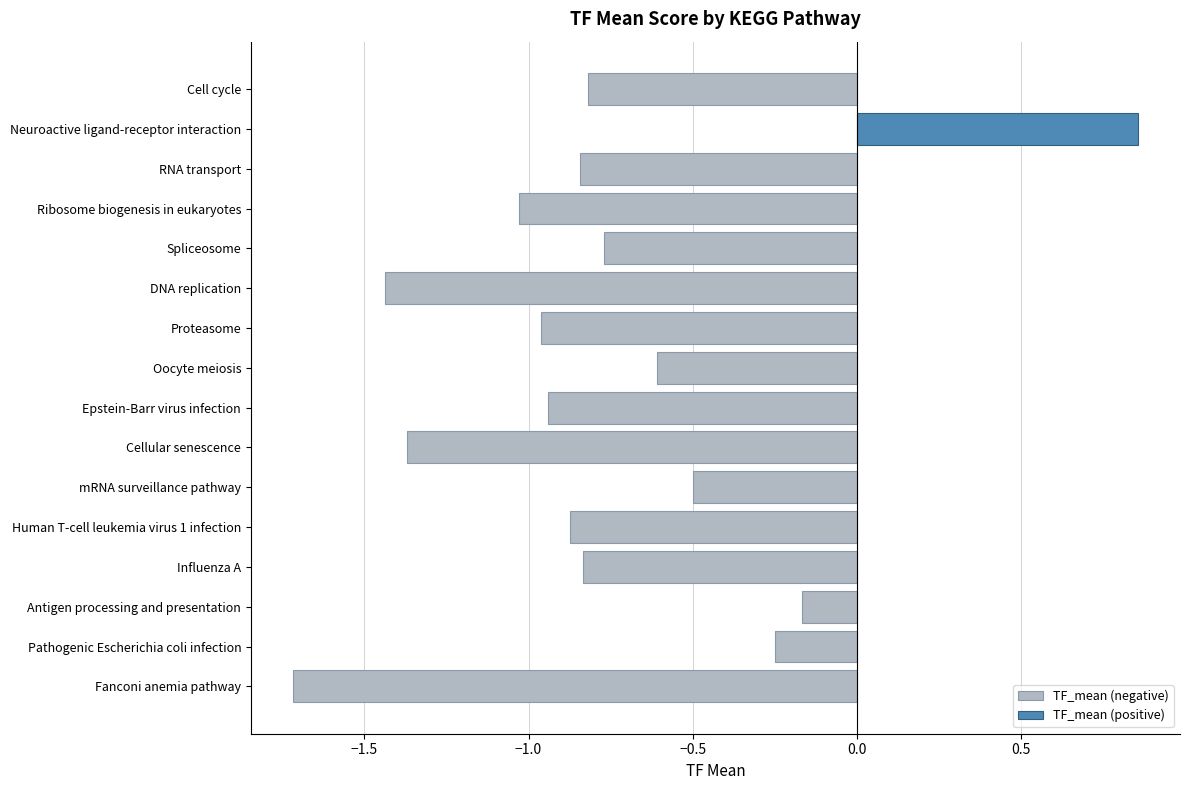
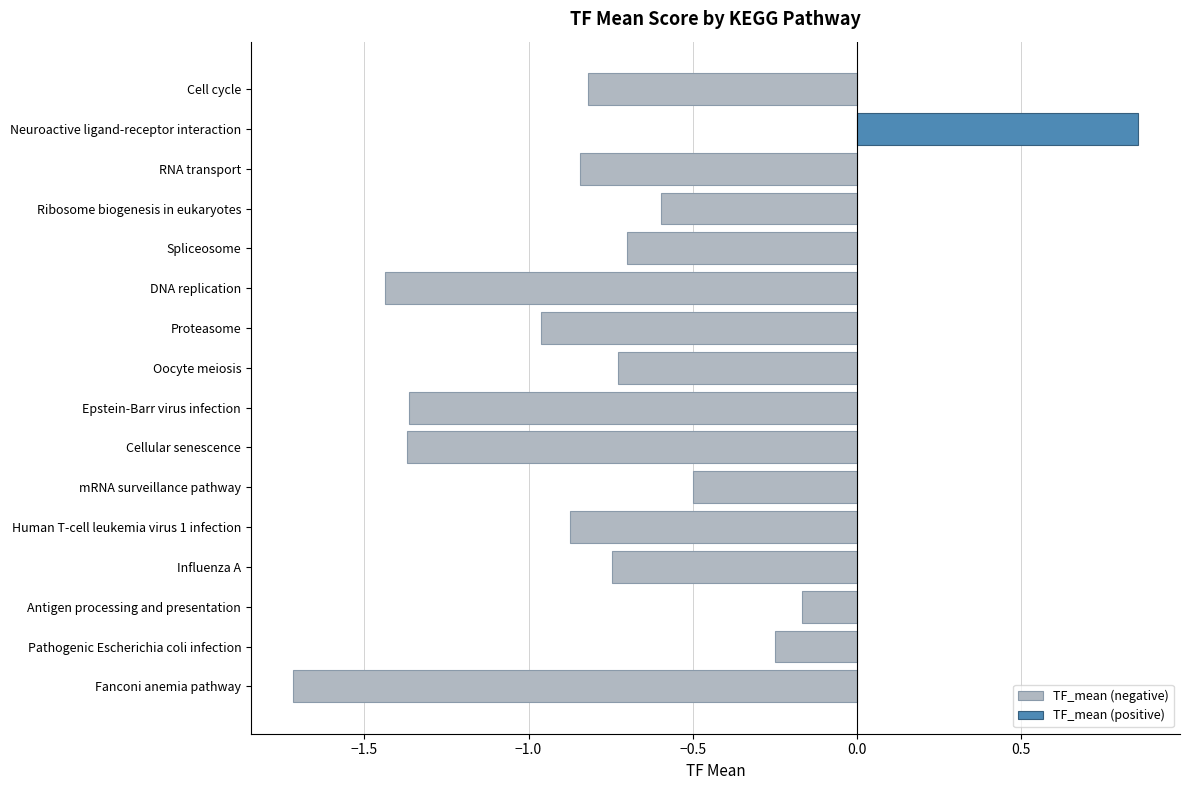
  {
    "TF_mean (negative)": {
      "Cell cycle": -0.82,
      "RNA transport": -0.84,
-     "Ribosome biogenesis in eukaryotes": -1.03,
-     "Spliceosome": -0.77,
+     "Ribosome biogenesis in eukaryotes": -0.59,
+     "Spliceosome": -0.70,
      "DNA replication": -1.44,
      "Proteasome": -0.96,
-     "Oocyte meiosis": -0.61,
-     "Epstein-Barr virus infection": -0.94,
+     "Oocyte meiosis": -0.73,
+     "Epstein-Barr virus infection": -1.37,
      "Cellular senescence": -1.37,
      "mRNA surveillance pathway": -0.50,
      "Human T-cell leukemia virus 1 infection": -0.87,
-     "Influenza A": -0.83,
+     "Influenza A": -0.75,
      "Antigen processing and presentation": -0.17,
      "Pathogenic Escherichia coli infection": -0.25,
      "Fanconi anemia pathway": -1.72
    },
    "TF_mean (positive)": {
      "Neuroactive ligand-receptor interaction": 0.86
    }
  }
